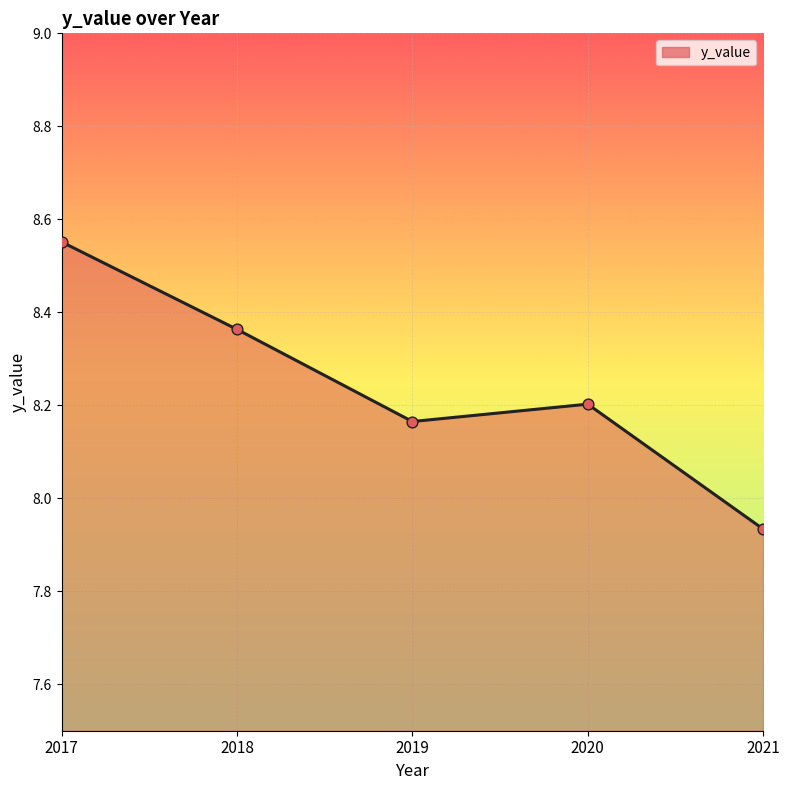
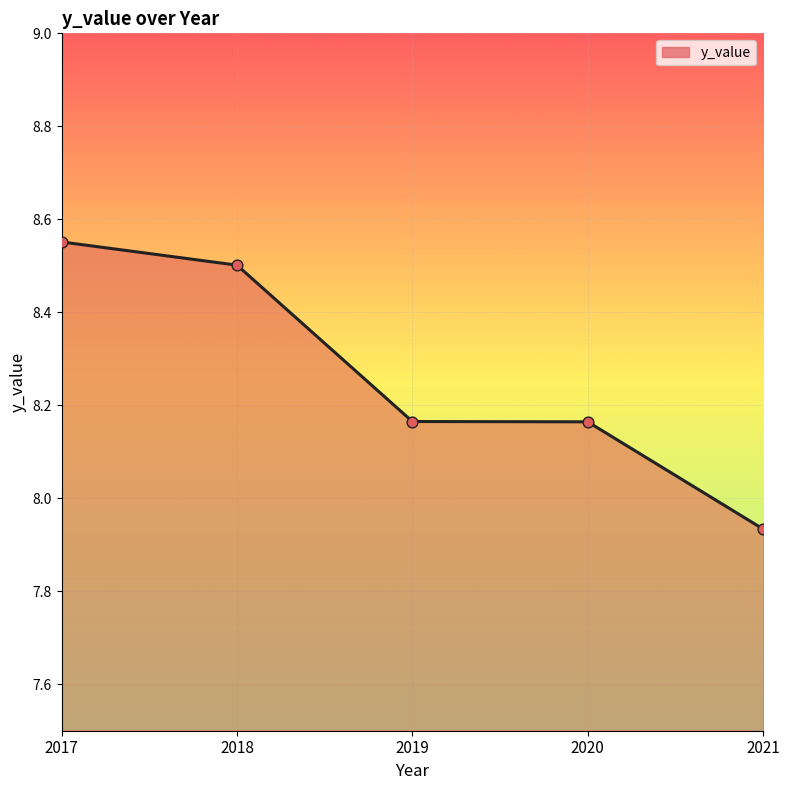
  {
    "2017": 8.55,
-   "2018": 8.36,
+   "2018": 8.50,
    "2019": 8.17,
-   "2020": 8.20,
+   "2020": 8.16,
    "2021": 7.93
  }
